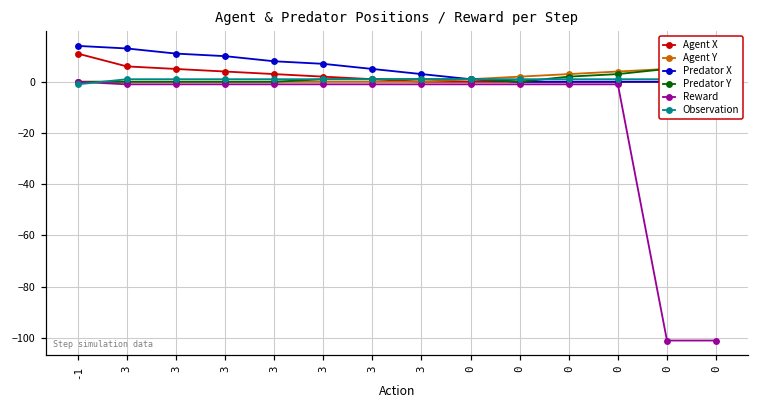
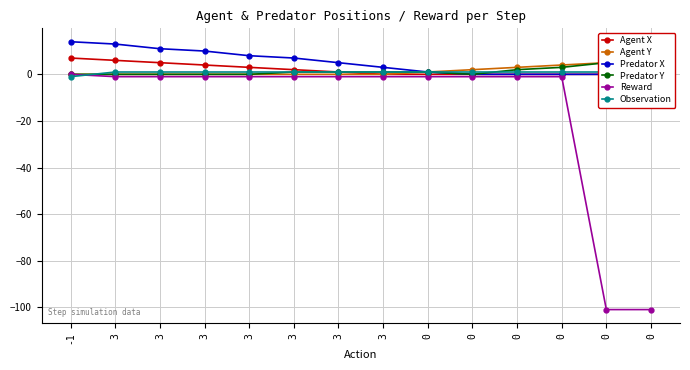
  {
    "Agent X": {
-     "-1": 11
+     "-1": 7
    },
    "Predator X": {
      "-1": 14
    }
  }
